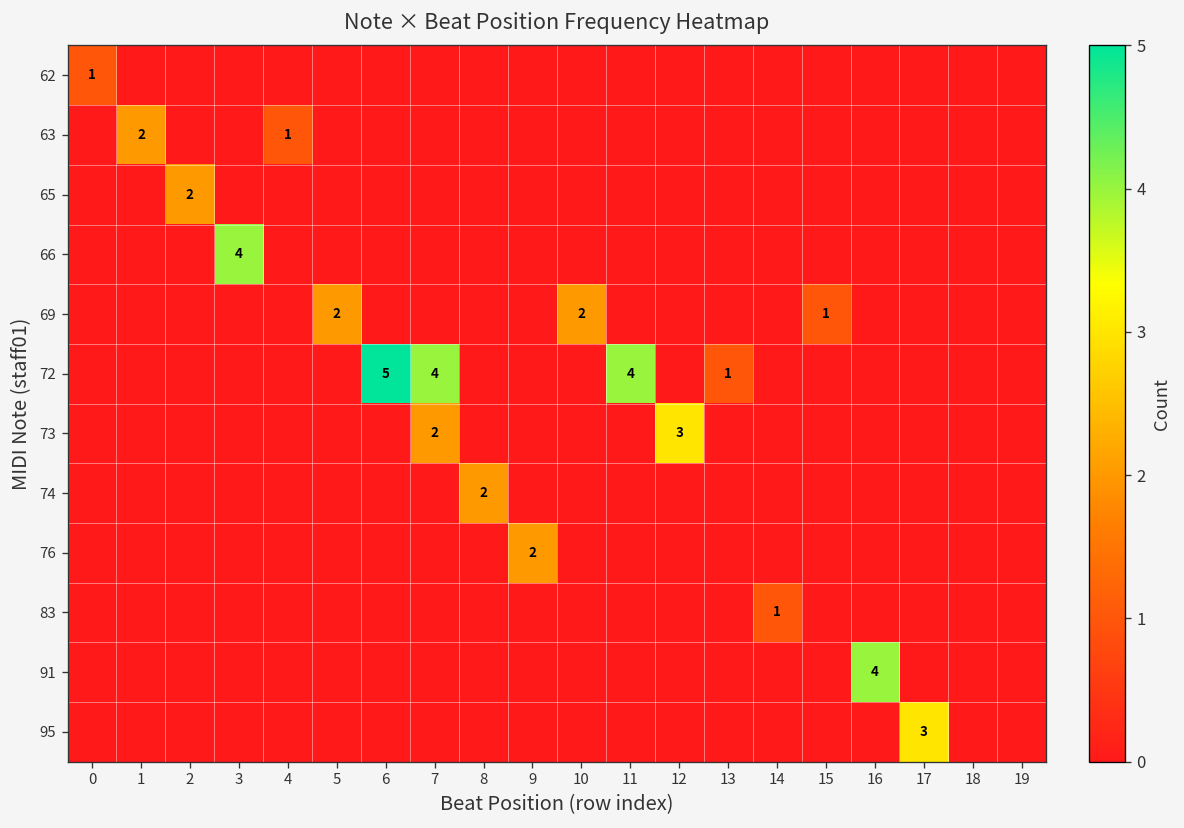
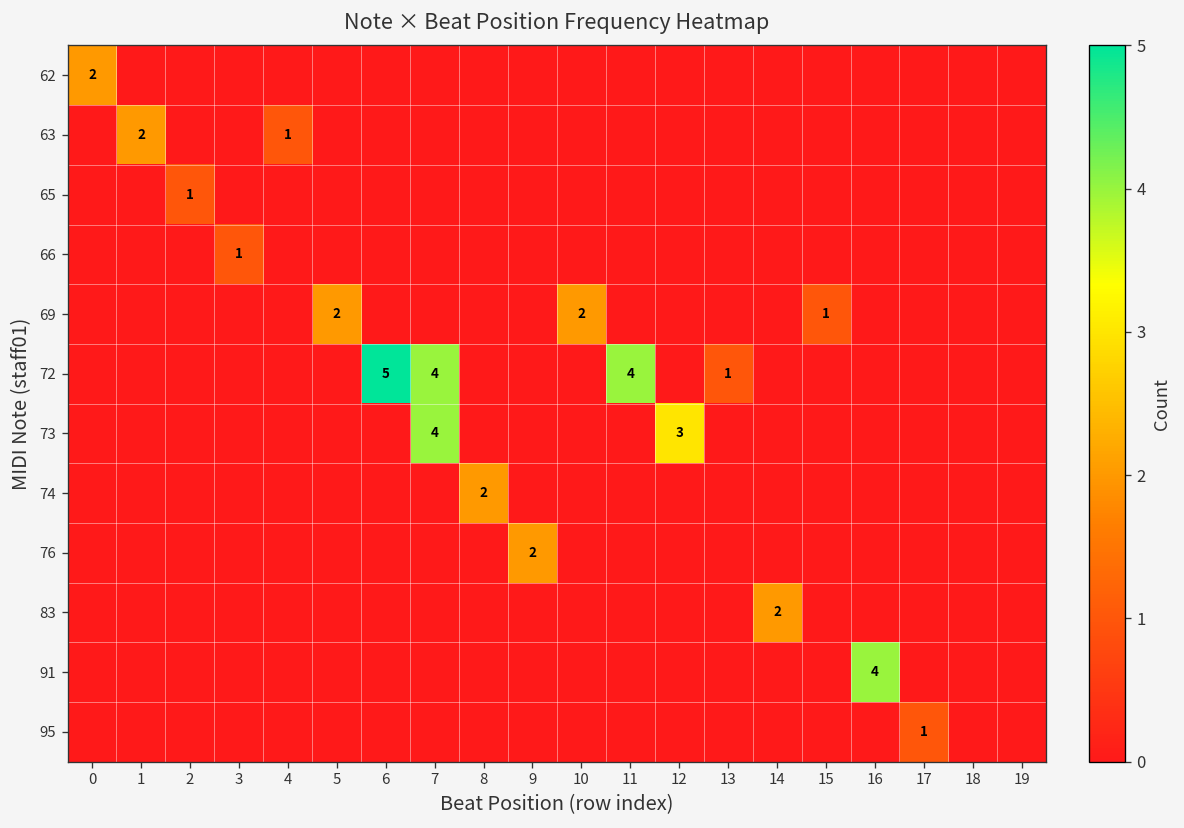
  {
    "62": {
-     "0": 1
+     "0": 2
    },
    "63": {
      "1": 2,
      "4": 1
    },
    "65": {
-     "2": 2
+     "2": 1
    },
    "66": {
-     "3": 4
+     "3": 1
    },
    "69": {
      "5": 2,
      "10": 2,
      "15": 1
    },
    "72": {
      "6": 5,
      "7": 4,
      "11": 4,
      "13": 1
    },
    "73": {
-     "7": 2,
+     "7": 4,
      "12": 3
    },
    "74": {
      "8": 2
    },
    "76": {
      "9": 2
    },
    "83": {
-     "14": 1
+     "14": 2
    },
    "91": {
      "16": 4
    },
    "95": {
-     "17": 3
+     "17": 1
    }
  }
